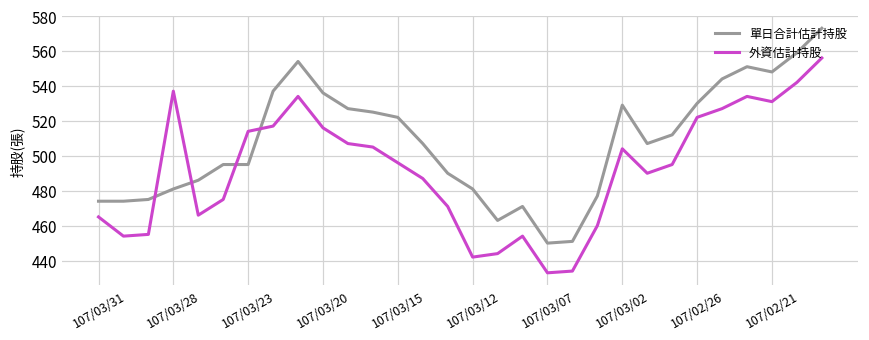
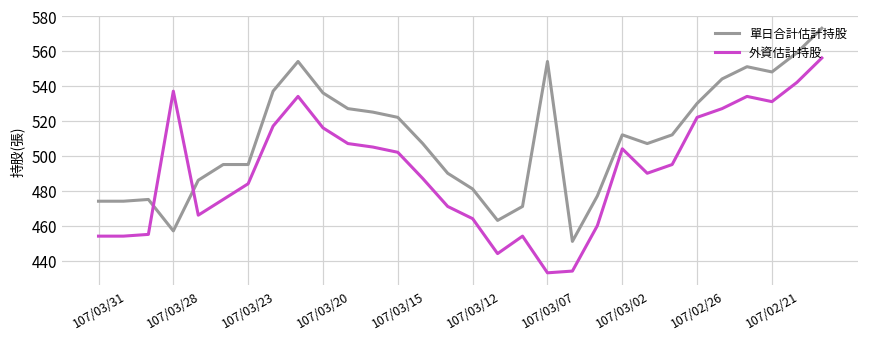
  {
    "單日合計估計持股": {
      "107/03/31": 474,
-     "107/03/28": 481,
+     "107/03/28": 457,
      "107/03/23": 495,
      "107/03/20": 536,
      "107/03/15": 522,
      "107/03/12": 481,
-     "107/03/07": 450,
-     "107/03/02": 529,
+     "107/03/07": 554,
+     "107/03/02": 512,
      "107/02/26": 530,
      "107/02/21": 548
    },
    "外資估計持股": {
-     "107/03/31": 465,
+     "107/03/31": 454,
      "107/03/28": 537,
-     "107/03/23": 514,
+     "107/03/23": 484,
      "107/03/20": 516,
-     "107/03/15": 496,
-     "107/03/12": 442,
+     "107/03/15": 502,
+     "107/03/12": 464,
      "107/03/07": 433,
      "107/03/02": 504,
      "107/02/26": 522,
      "107/02/21": 531
    }
  }
